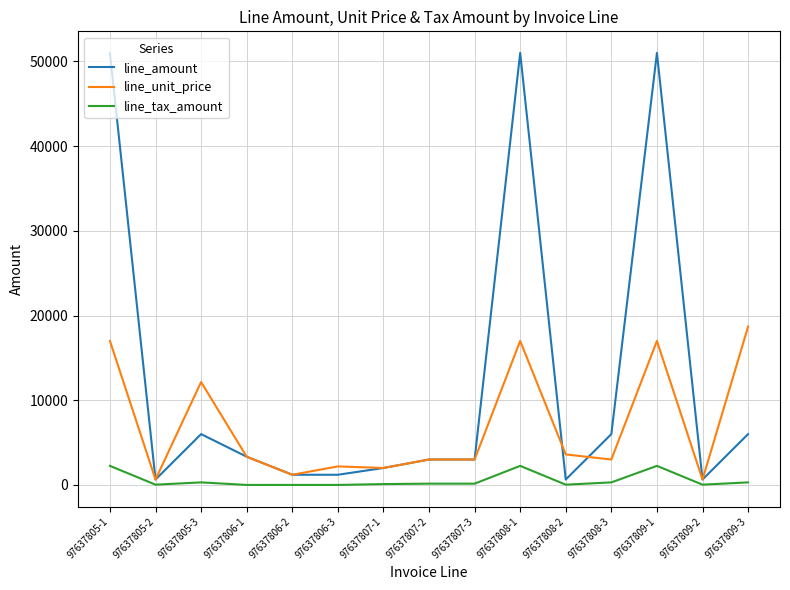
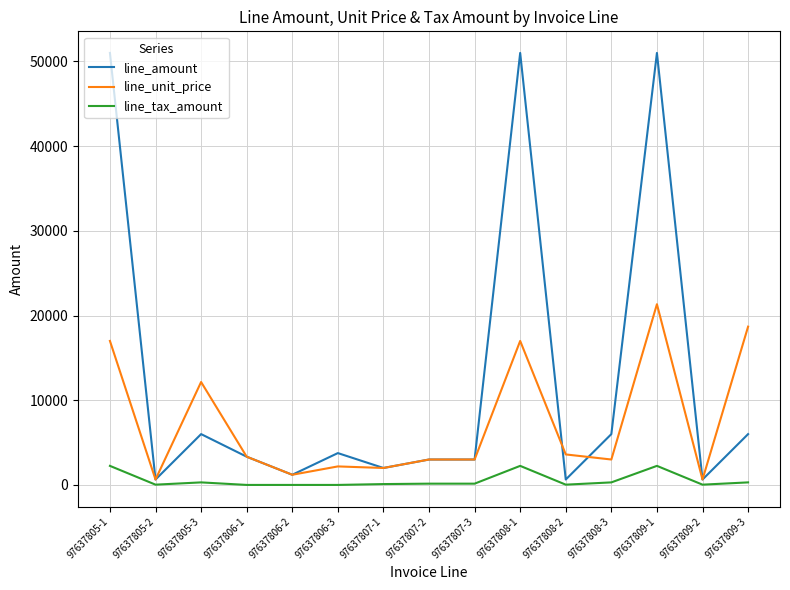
  {
    "line_amount": {
      "97637805-3": 6000,
-     "97637806-3": 1000,
+     "97637806-3": 4000,
      "97637808-1": 51000,
      "97637808-2": 1000,
      "97637808-3": 6000,
      "97637809-1": 51000,
      "97637809-3": 6000
    },
    "line_unit_price": {
      "97637805-1": 17000,
      "97637805-3": 12000,
      "97637806-3": 2000,
      "97637808-1": 17000,
      "97637808-2": 4000,
      "97637808-3": 3000,
-     "97637809-1": 17000,
+     "97637809-1": 21000,
      "97637809-3": 19000
    },
    "line_tax_amount": {
      "97637805-1": 2000,
      "97637805-2": 0,
      "97637805-3": 0,
      "97637806-1": 0,
      "97637806-2": 0,
      "97637806-3": 0,
      "97637807-1": 0,
      "97637807-2": 0,
      "97637807-3": 0,
      "97637808-1": 2000,
      "97637808-2": 0,
      "97637808-3": 0,
      "97637809-1": 2000,
      "97637809-2": 0,
      "97637809-3": 0
    }
  }
